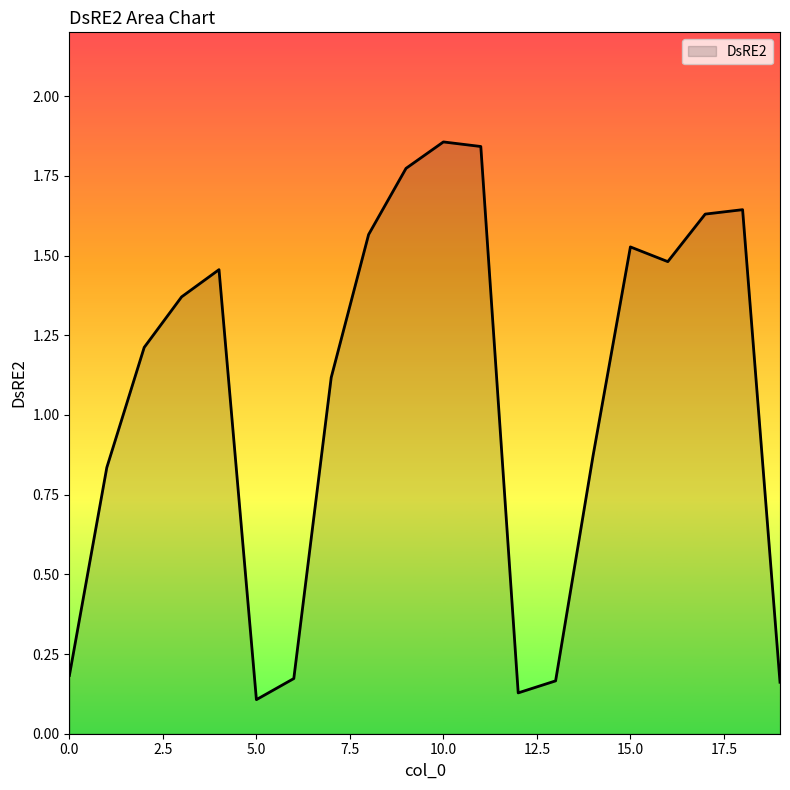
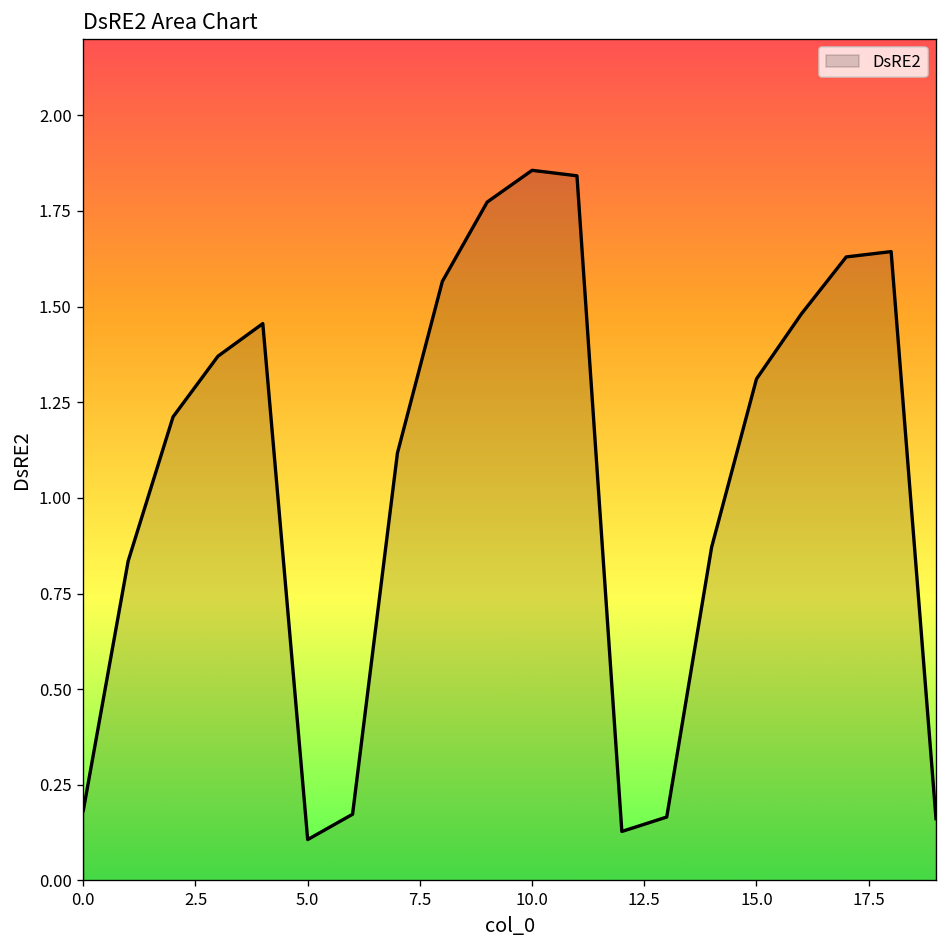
  {
    "0.0": 0.18,
    "5.0": 0.11,
    "10.0": 1.86,
-   "15.0": 1.53
+   "15.0": 1.31
  }
